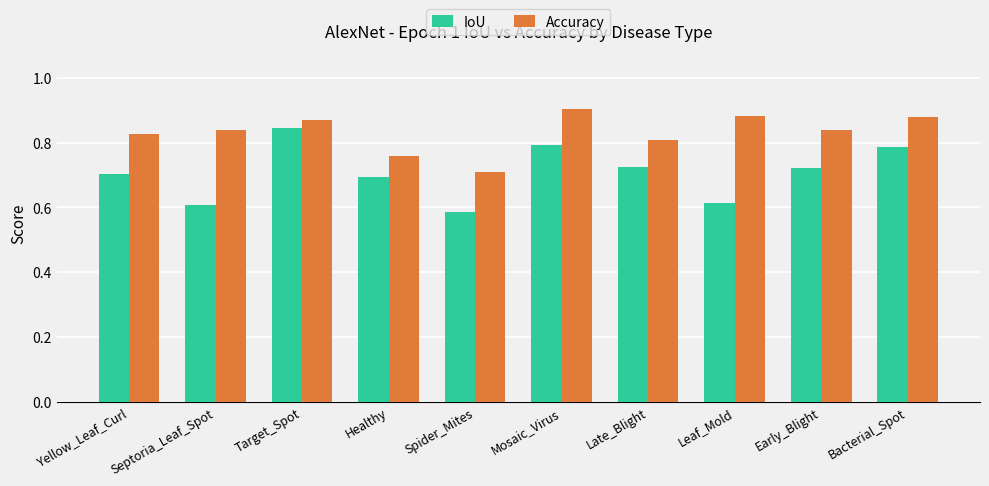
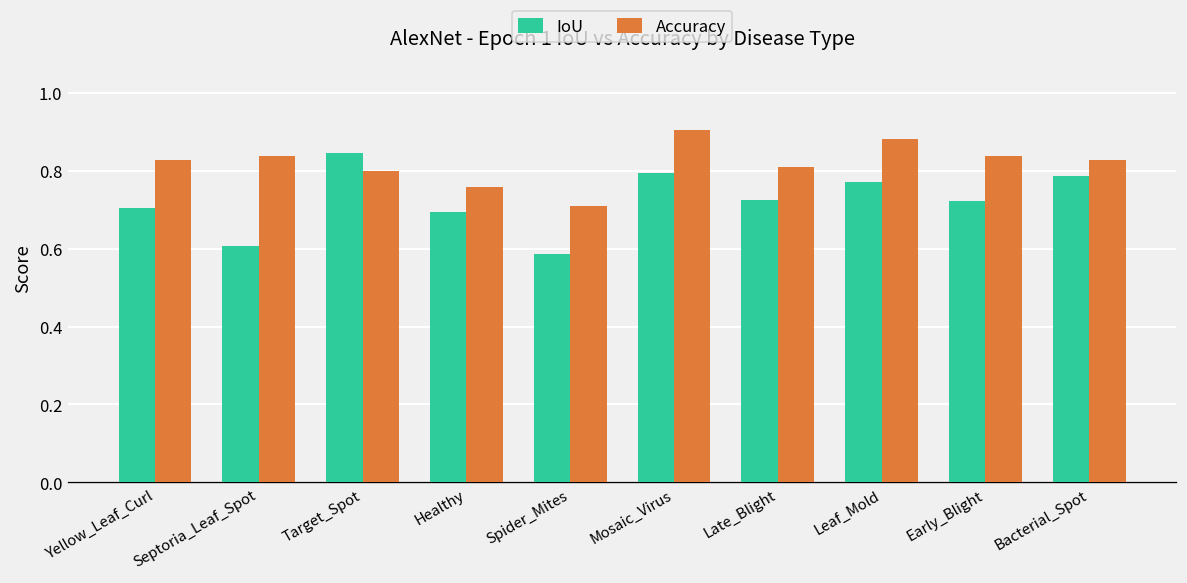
  {
    "IoU": {
      "Yellow_Leaf_Curl": 0.70,
      "Septoria_Leaf_Spot": 0.61,
      "Target_Spot": 0.85,
      "Healthy": 0.70,
      "Spider_Mites": 0.59,
      "Mosaic_Virus": 0.79,
      "Late_Blight": 0.72,
-     "Leaf_Mold": 0.61,
+     "Leaf_Mold": 0.77,
      "Early_Blight": 0.72,
      "Bacterial_Spot": 0.79
    },
    "Accuracy": {
      "Yellow_Leaf_Curl": 0.83,
      "Septoria_Leaf_Spot": 0.84,
-     "Target_Spot": 0.87,
+     "Target_Spot": 0.80,
      "Healthy": 0.76,
      "Spider_Mites": 0.71,
      "Mosaic_Virus": 0.90,
      "Late_Blight": 0.81,
      "Leaf_Mold": 0.88,
      "Early_Blight": 0.84,
-     "Bacterial_Spot": 0.88
+     "Bacterial_Spot": 0.83
    }
  }
